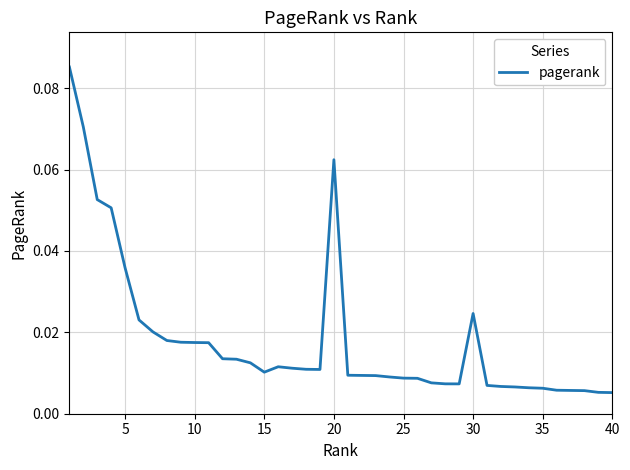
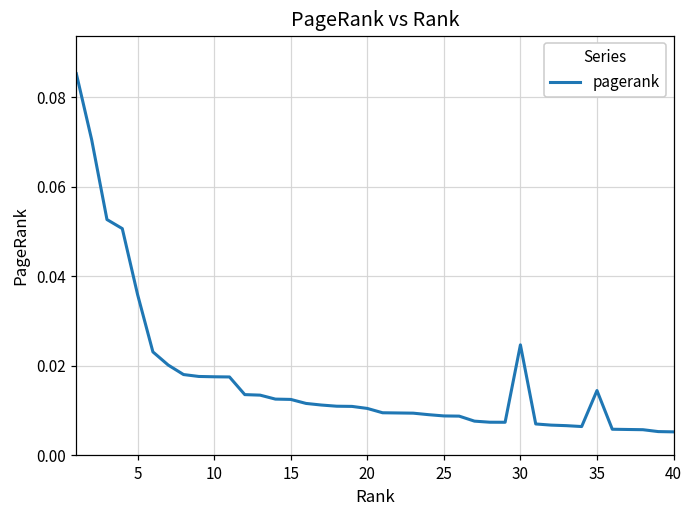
  {
    "5": 0.036,
    "10": 0.017,
-   "15": 0.010,
-   "20": 0.062,
+   "15": 0.012,
+   "20": 0.010,
    "25": 0.009,
    "30": 0.025,
-   "35": 0.006,
+   "35": 0.014,
    "40": 0.005
  }
